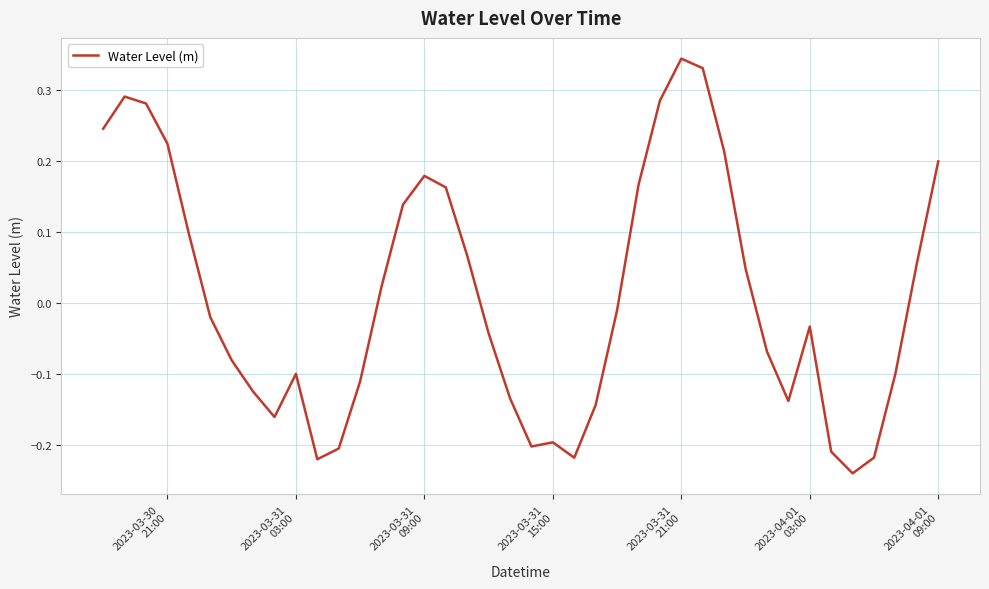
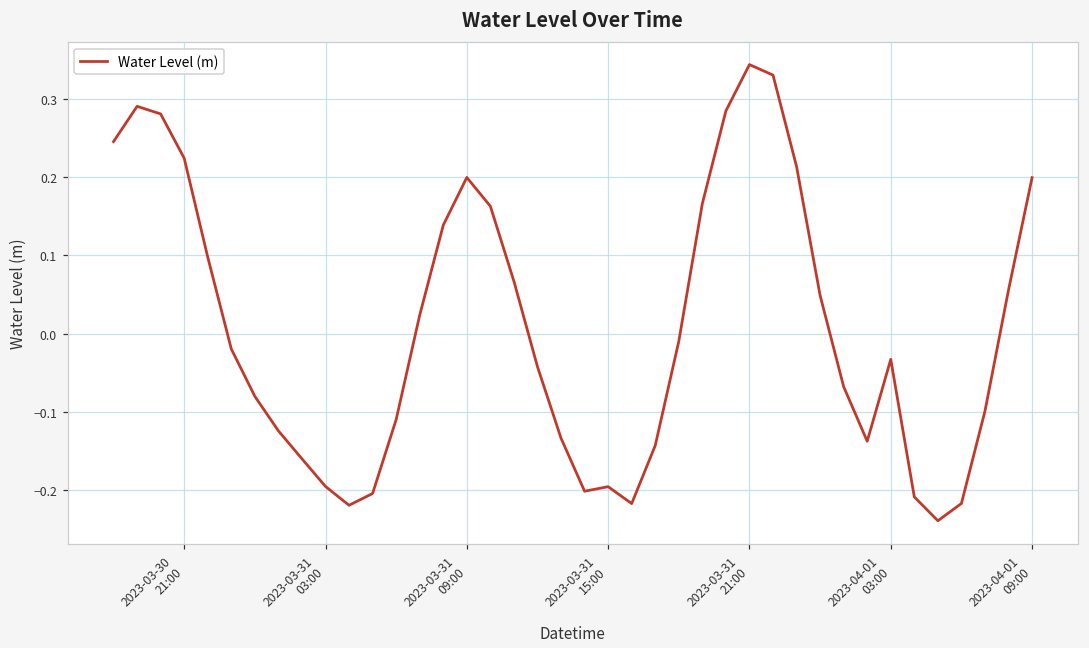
  {
    "2023-03-30 21:00": 0.22,
-   "2023-03-31 03:00": -0.10,
-   "2023-03-31 09:00": 0.18,
+   "2023-03-31 03:00": -0.20,
+   "2023-03-31 09:00": 0.20,
    "2023-03-31 15:00": -0.20,
    "2023-03-31 21:00": 0.34,
    "2023-04-01 03:00": -0.03,
    "2023-04-01 09:00": 0.20
  }
